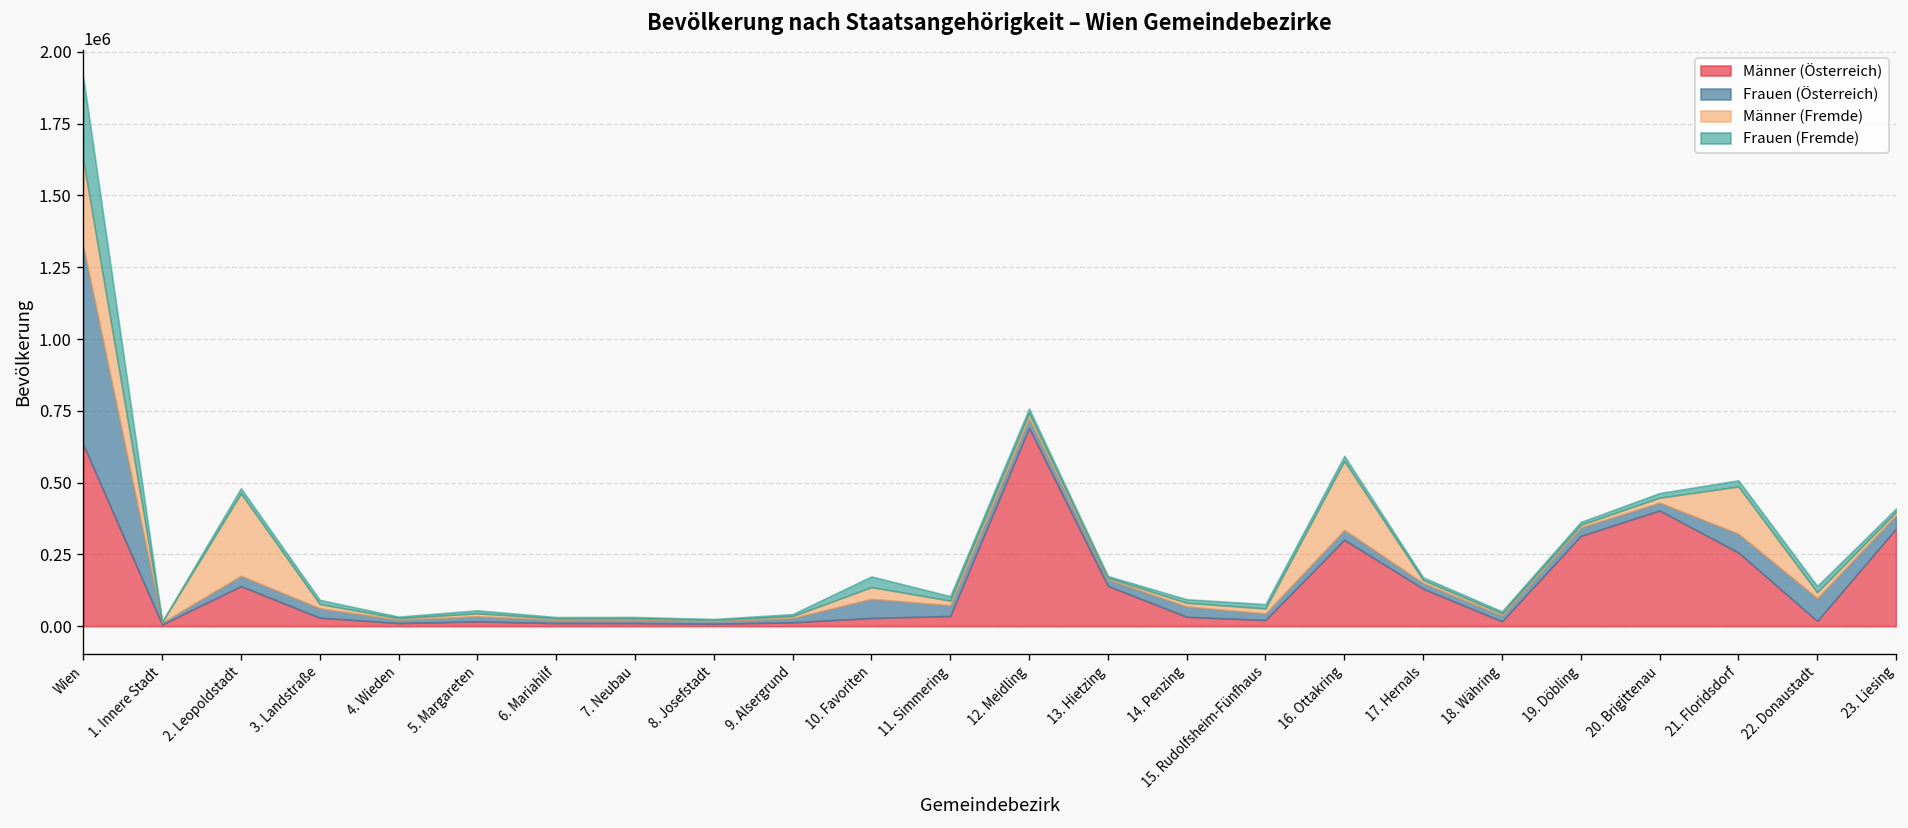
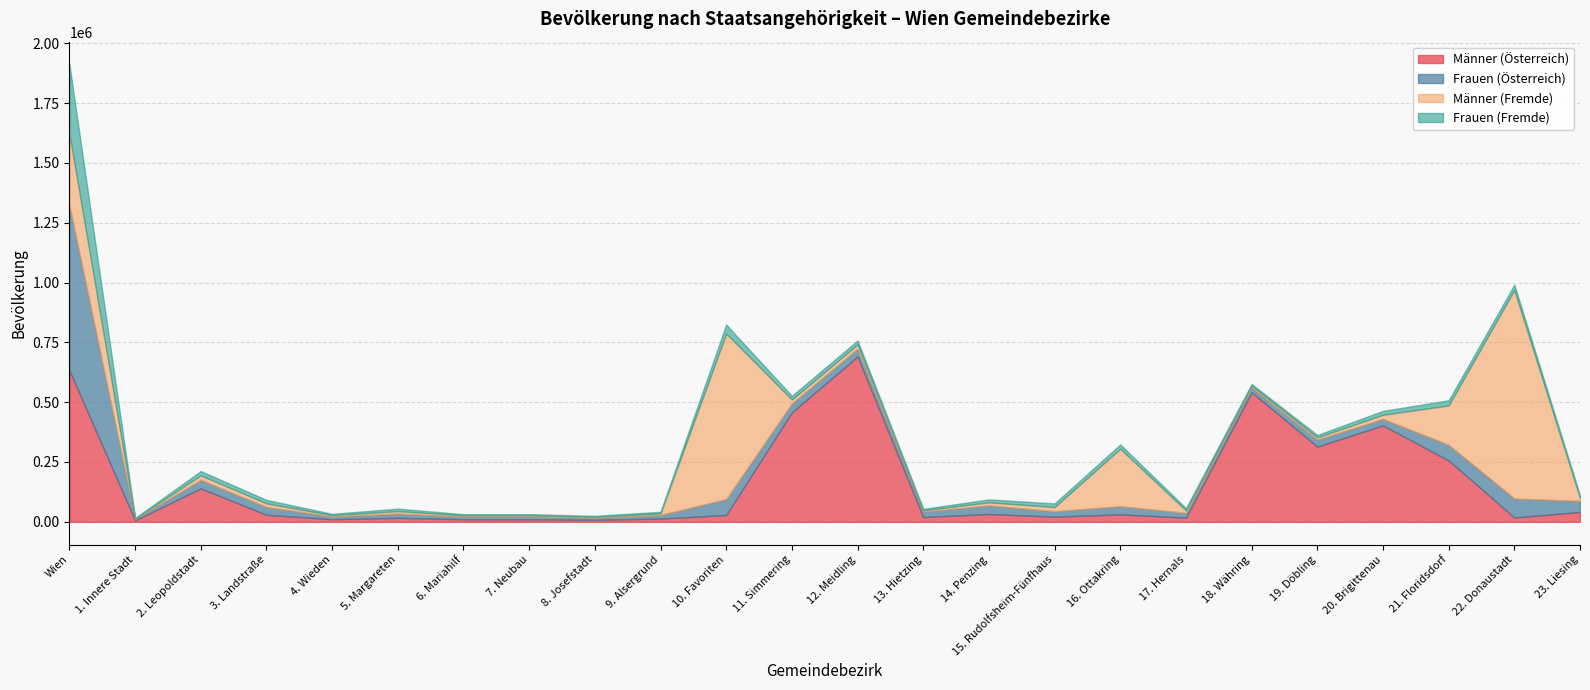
  {
    "Männer (Österreich)": {
      "Wien": 630000,
      "2. Leopoldstadt": 140000,
      "3. Landstraße": 30000,
      "4. Wieden": 10000,
      "5. Margareten": 20000,
      "6. Mariahilf": 10000,
      "7. Neubau": 10000,
      "9. Alsergrund": 10000,
      "10. Favoriten": 30000,
-     "11. Simmering": 40000,
+     "11. Simmering": 460000,
      "12. Meidling": 690000,
-     "13. Hietzing": 140000,
+     "13. Hietzing": 20000,
      "14. Penzing": 30000,
      "15. Rudolfsheim-Fünfhaus": 20000,
-     "16. Ottakring": 300000,
-     "17. Hernals": 130000,
-     "18. Währing": 20000,
+     "16. Ottakring": 30000,
+     "17. Hernals": 20000,
+     "18. Währing": 540000,
      "19. Döbling": 310000,
      "20. Brigittenau": 400000,
      "21. Floridsdorf": 260000,
      "22. Donaustadt": 20000,
-     "23. Liesing": 340000
+     "23. Liesing": 40000
    },
    "Männer (Fremde)": {
      "Wien": 300000,
-     "2. Leopoldstadt": 290000,
+     "2. Leopoldstadt": 20000,
      "3. Landstraße": 10000,
-     "10. Favoriten": 40000,
+     "10. Favoriten": 690000,
      "11. Simmering": 20000,
      "12. Meidling": 20000,
      "14. Penzing": 10000,
      "15. Rudolfsheim-Fünfhaus": 20000,
      "16. Ottakring": 240000,
      "20. Brigittenau": 20000,
      "21. Floridsdorf": 160000,
-     "22. Donaustadt": 20000,
+     "22. Donaustadt": 870000,
      "23. Liesing": 10000
    }
  }
